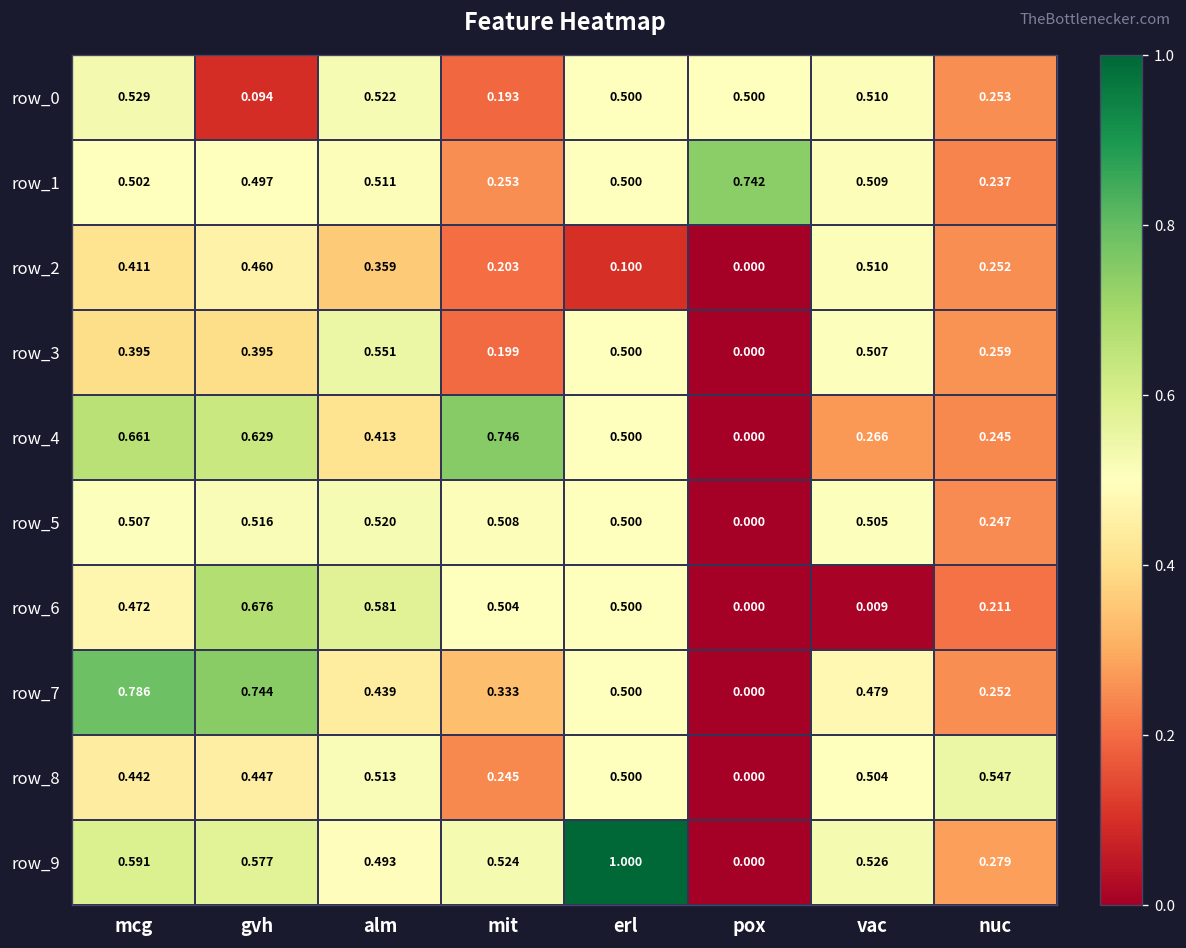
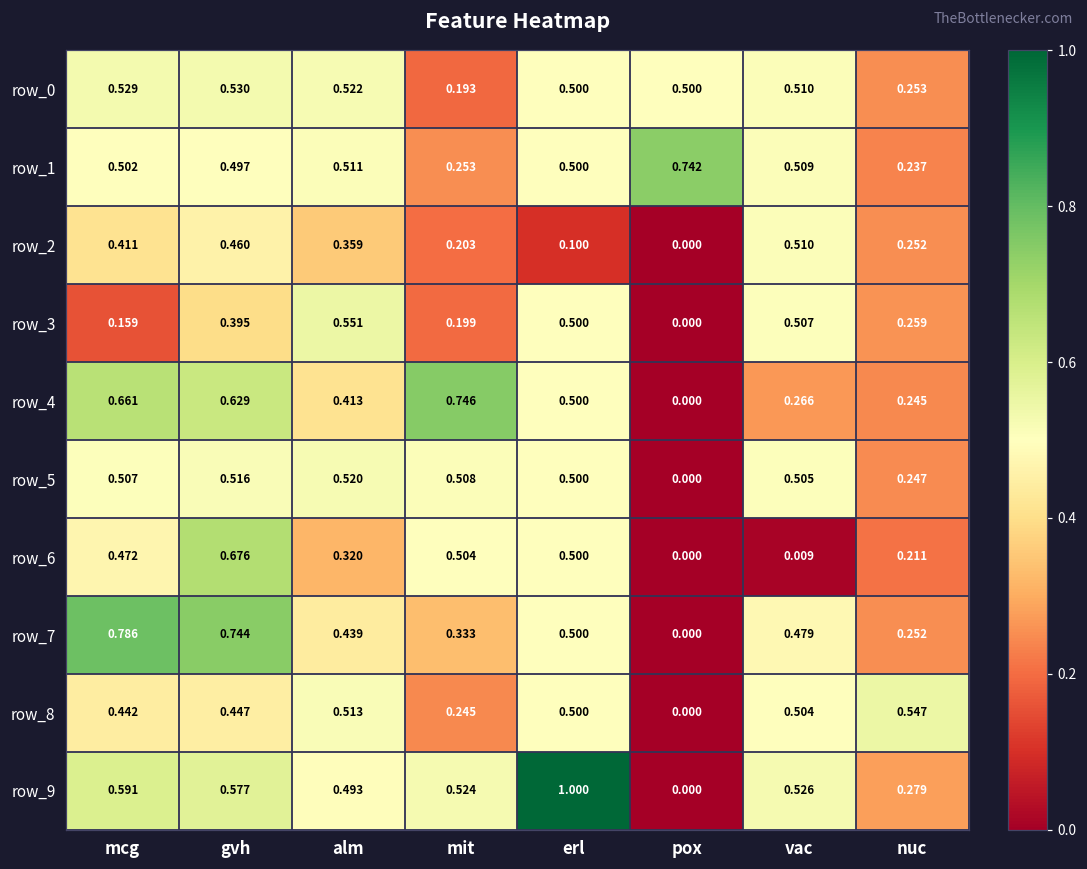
  {
    "row_0": {
      "mcg": 0.529,
-     "gvh": 0.094,
+     "gvh": 0.530,
      "alm": 0.522,
      "mit": 0.193,
      "erl": 0.500,
      "pox": 0.500,
      "vac": 0.510,
      "nuc": 0.253
    },
    "row_1": {
      "mcg": 0.502,
      "gvh": 0.497,
      "alm": 0.511,
      "mit": 0.253,
      "erl": 0.500,
      "pox": 0.742,
      "vac": 0.509,
      "nuc": 0.237
    },
    "row_2": {
      "mcg": 0.411,
      "gvh": 0.460,
      "alm": 0.359,
      "mit": 0.203,
      "erl": 0.100,
      "pox": 0.000,
      "vac": 0.510,
      "nuc": 0.252
    },
    "row_3": {
-     "mcg": 0.395,
+     "mcg": 0.159,
      "gvh": 0.395,
      "alm": 0.551,
      "mit": 0.199,
      "erl": 0.500,
      "pox": 0.000,
      "vac": 0.507,
      "nuc": 0.259
    },
    "row_4": {
      "mcg": 0.661,
      "gvh": 0.629,
      "alm": 0.413,
      "mit": 0.746,
      "erl": 0.500,
      "pox": 0.000,
      "vac": 0.266,
      "nuc": 0.245
    },
    "row_5": {
      "mcg": 0.507,
      "gvh": 0.516,
      "alm": 0.520,
      "mit": 0.508,
      "erl": 0.500,
      "pox": 0.000,
      "vac": 0.505,
      "nuc": 0.247
    },
    "row_6": {
      "mcg": 0.472,
      "gvh": 0.676,
-     "alm": 0.581,
+     "alm": 0.320,
      "mit": 0.504,
      "erl": 0.500,
      "pox": 0.000,
      "vac": 0.009,
      "nuc": 0.211
    },
    "row_7": {
      "mcg": 0.786,
      "gvh": 0.744,
      "alm": 0.439,
      "mit": 0.333,
      "erl": 0.500,
      "pox": 0.000,
      "vac": 0.479,
      "nuc": 0.252
    },
    "row_8": {
      "mcg": 0.442,
      "gvh": 0.447,
      "alm": 0.513,
      "mit": 0.245,
      "erl": 0.500,
      "pox": 0.000,
      "vac": 0.504,
      "nuc": 0.547
    },
    "row_9": {
      "mcg": 0.591,
      "gvh": 0.577,
      "alm": 0.493,
      "mit": 0.524,
      "erl": 1.000,
      "pox": 0.000,
      "vac": 0.526,
      "nuc": 0.279
    }
  }
